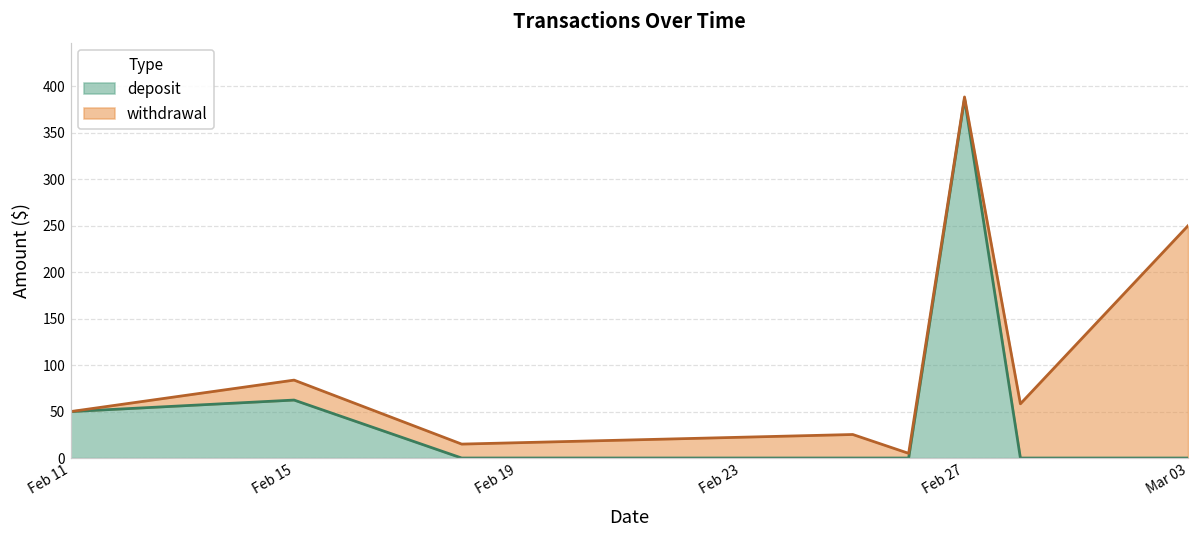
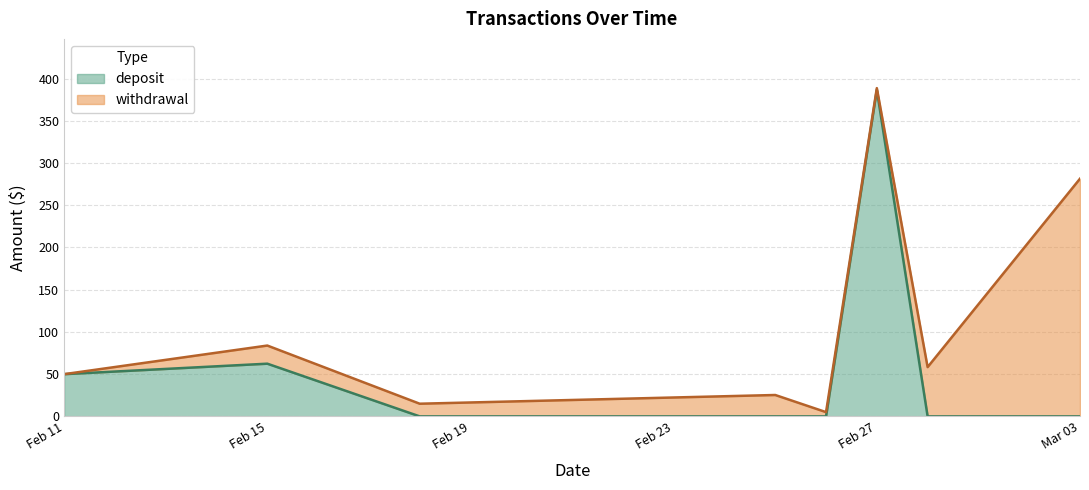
  {
    "deposit": {
      "Feb 15": 60,
      "Mar 03": 0
    },
    "withdrawal": {
      "Feb 15": 20,
-     "Mar 03": 250
+     "Mar 03": 280
    }
  }
